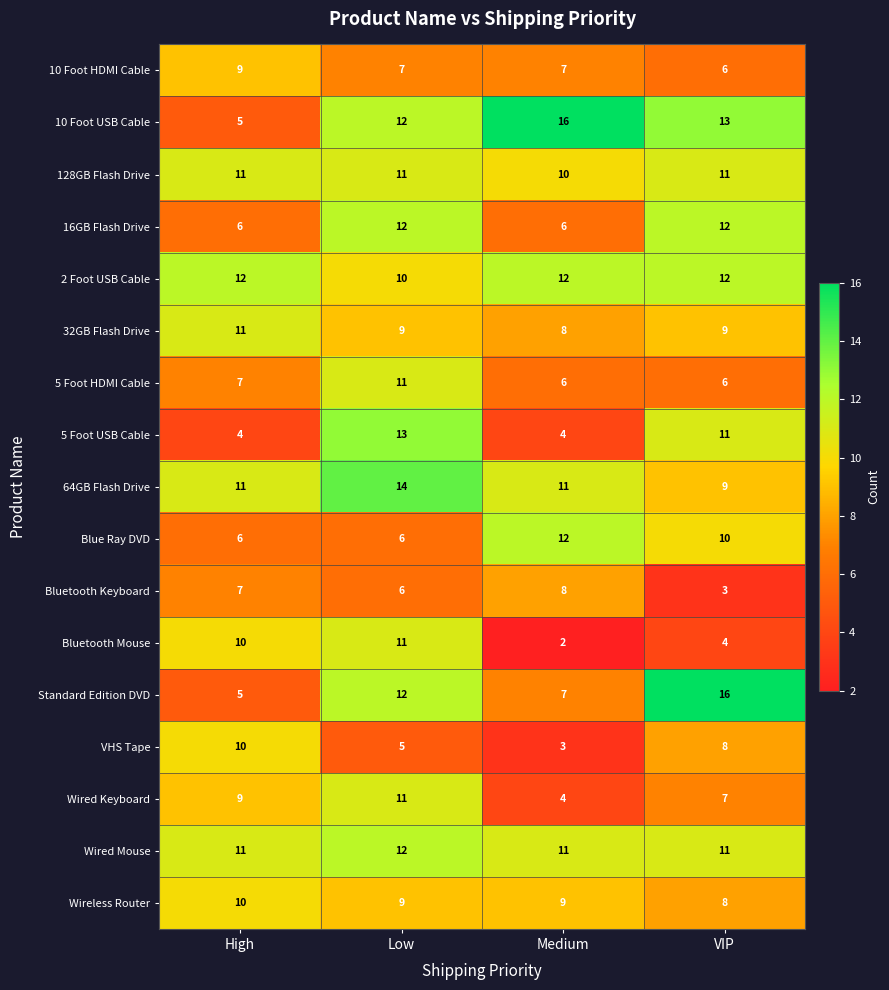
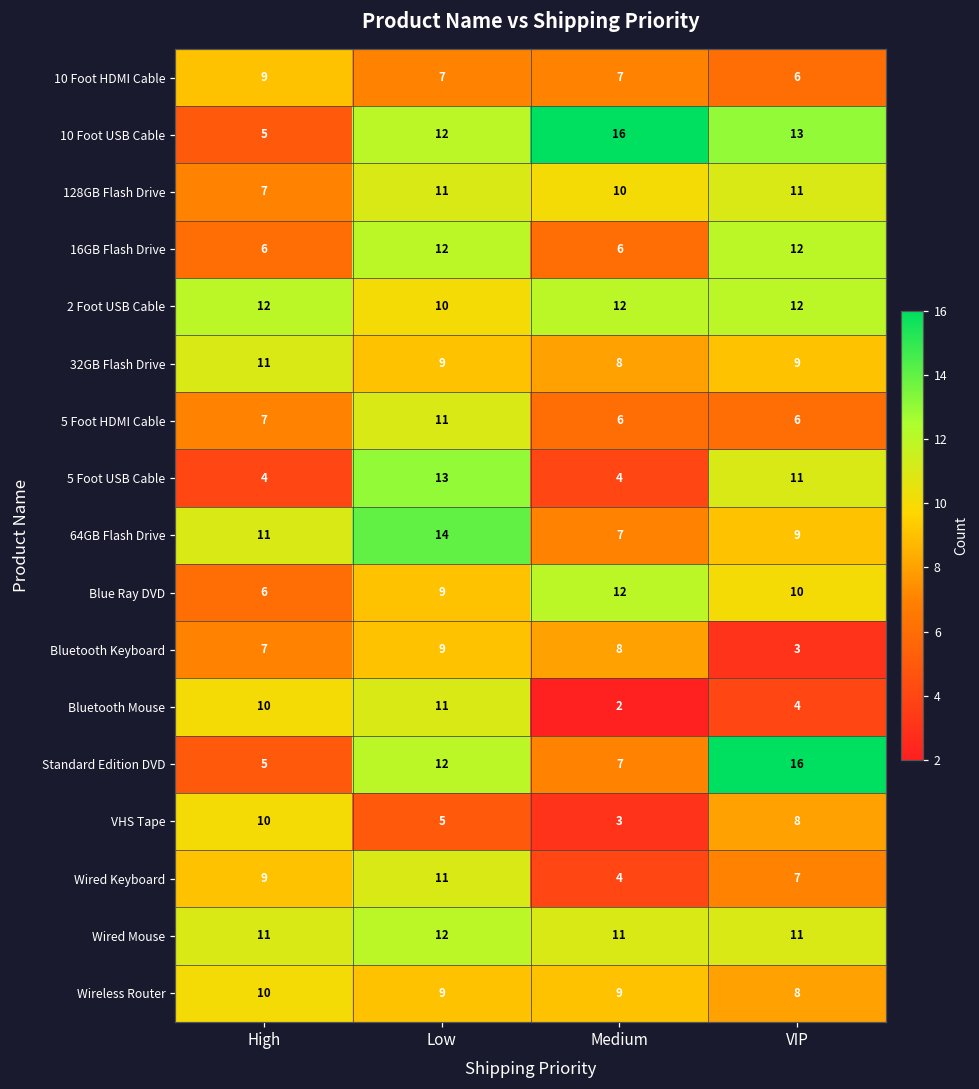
  {
    "10 Foot HDMI Cable": {
      "High": 9,
      "Low": 7,
      "Medium": 7,
      "VIP": 6
    },
    "10 Foot USB Cable": {
      "High": 5,
      "Low": 12,
      "Medium": 16,
      "VIP": 13
    },
    "128GB Flash Drive": {
-     "High": 11,
+     "High": 7,
      "Low": 11,
      "Medium": 10,
      "VIP": 11
    },
    "16GB Flash Drive": {
      "High": 6,
      "Low": 12,
      "Medium": 6,
      "VIP": 12
    },
    "2 Foot USB Cable": {
      "High": 12,
      "Low": 10,
      "Medium": 12,
      "VIP": 12
    },
    "32GB Flash Drive": {
      "High": 11,
      "Low": 9,
      "Medium": 8,
      "VIP": 9
    },
    "5 Foot HDMI Cable": {
      "High": 7,
      "Low": 11,
      "Medium": 6,
      "VIP": 6
    },
    "5 Foot USB Cable": {
      "High": 4,
      "Low": 13,
      "Medium": 4,
      "VIP": 11
    },
    "64GB Flash Drive": {
      "High": 11,
      "Low": 14,
-     "Medium": 11,
+     "Medium": 7,
      "VIP": 9
    },
    "Blue Ray DVD": {
      "High": 6,
-     "Low": 6,
+     "Low": 9,
      "Medium": 12,
      "VIP": 10
    },
    "Bluetooth Keyboard": {
      "High": 7,
-     "Low": 6,
+     "Low": 9,
      "Medium": 8,
      "VIP": 3
    },
    "Bluetooth Mouse": {
      "High": 10,
      "Low": 11,
      "Medium": 2,
      "VIP": 4
    },
    "Standard Edition DVD": {
      "High": 5,
      "Low": 12,
      "Medium": 7,
      "VIP": 16
    },
    "VHS Tape": {
      "High": 10,
      "Low": 5,
      "Medium": 3,
      "VIP": 8
    },
    "Wired Keyboard": {
      "High": 9,
      "Low": 11,
      "Medium": 4,
      "VIP": 7
    },
    "Wired Mouse": {
      "High": 11,
      "Low": 12,
      "Medium": 11,
      "VIP": 11
    },
    "Wireless Router": {
      "High": 10,
      "Low": 9,
      "Medium": 9,
      "VIP": 8
    }
  }
